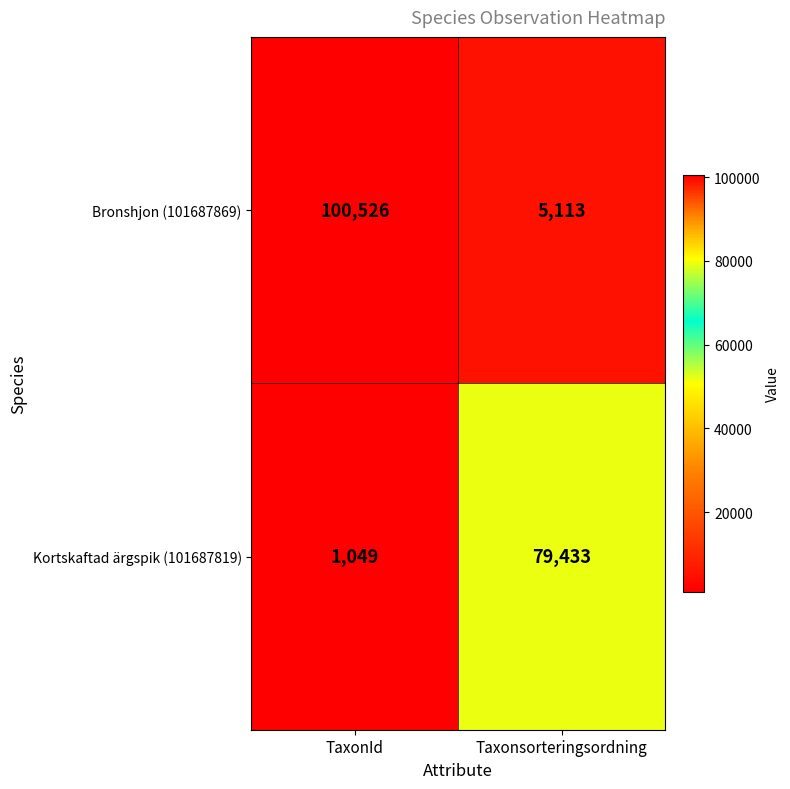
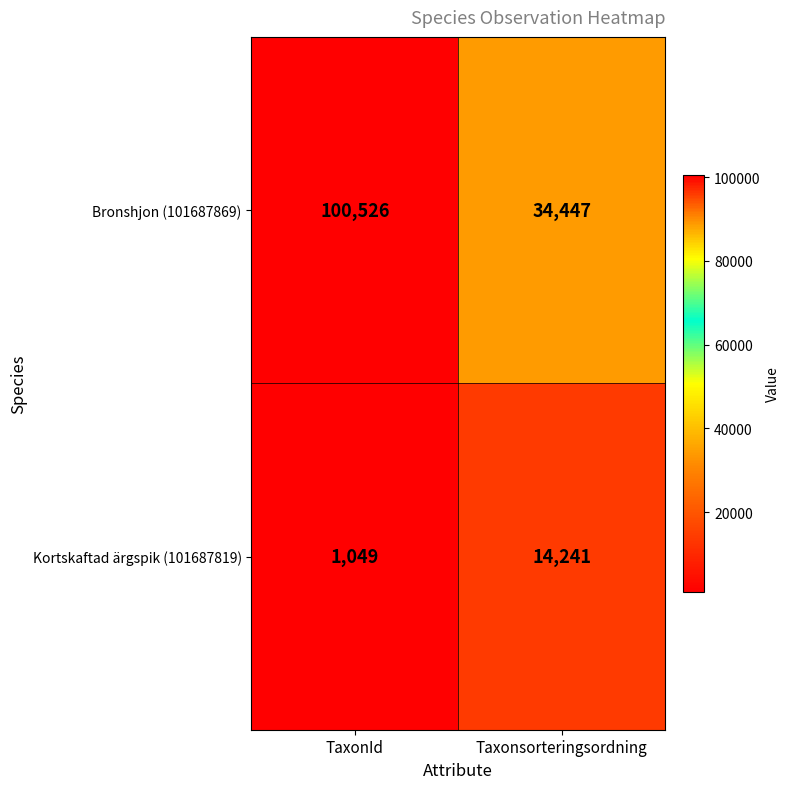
  {
    "Bronshjon (101687869)": {
      "TaxonId": "100,526",
-     "Taxonsorteringsordning": "5,113"
+     "Taxonsorteringsordning": "34,447"
    },
    "Kortskaftad ärgspik (101687819)": {
      "TaxonId": "1,049",
-     "Taxonsorteringsordning": "79,433"
+     "Taxonsorteringsordning": "14,241"
    }
  }
